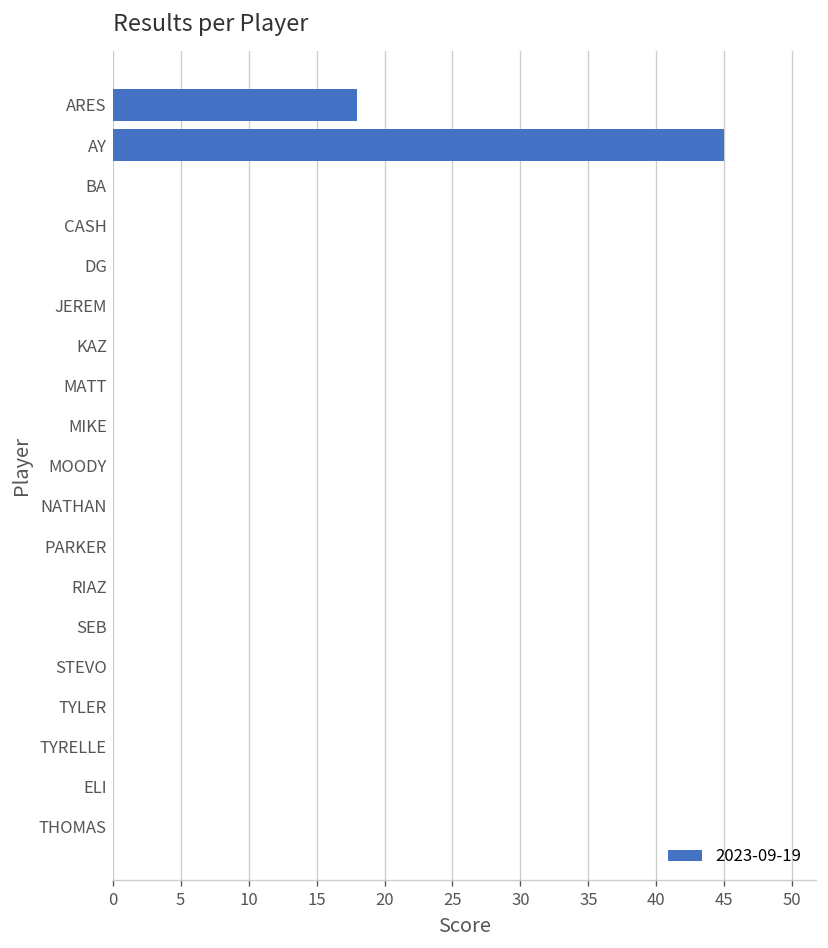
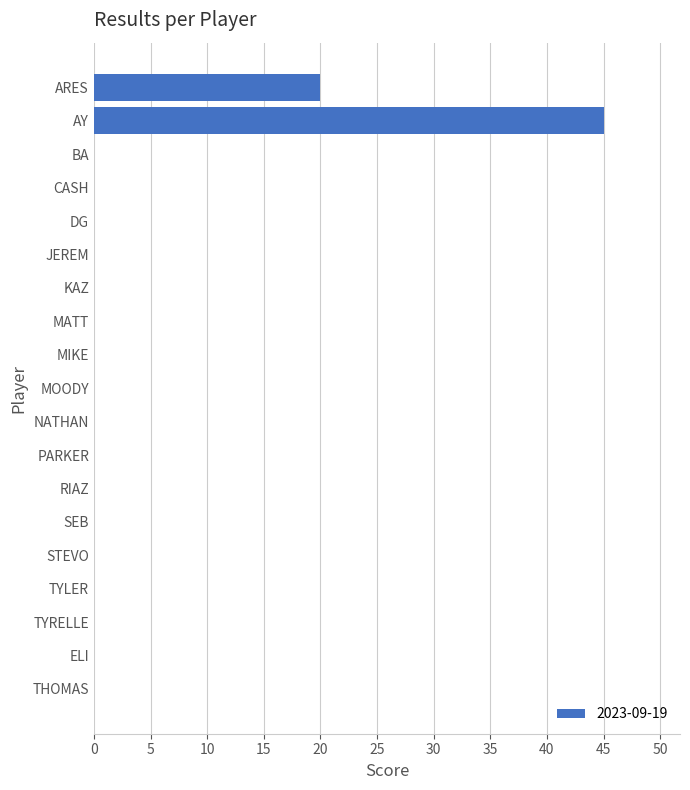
  {
-   "ARES": 18,
+   "ARES": 20,
    "AY": 45,
    "BA": 0,
    "CASH": 0,
    "DG": 0,
    "JEREM": 0,
    "KAZ": 0,
    "MATT": 0,
    "MIKE": 0,
    "MOODY": 0,
    "NATHAN": 0,
    "PARKER": 0,
    "RIAZ": 0,
    "SEB": 0,
    "STEVO": 0,
    "TYLER": 0,
    "TYRELLE": 0,
    "ELI": 0,
    "THOMAS": 0
  }
